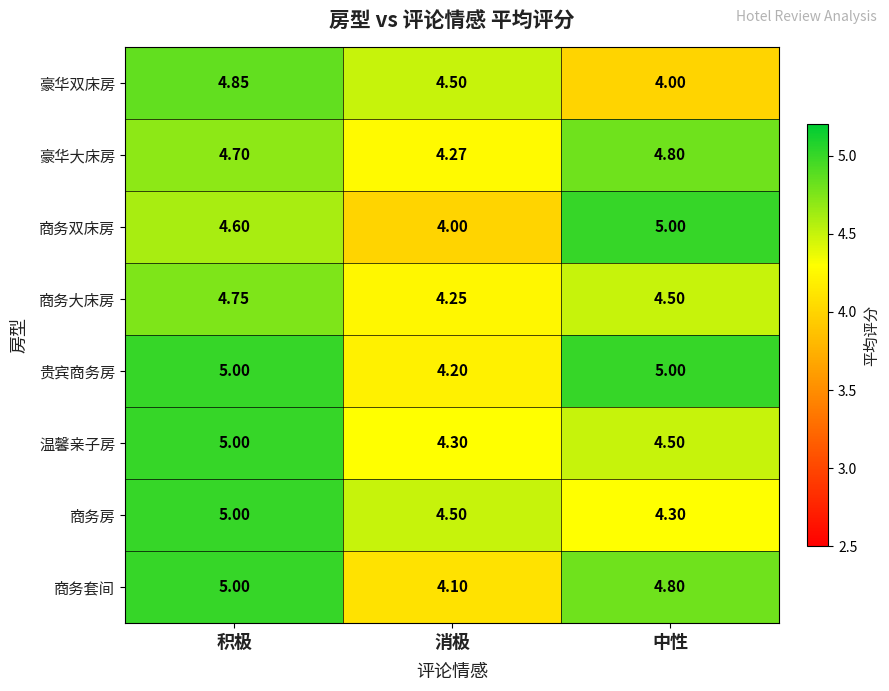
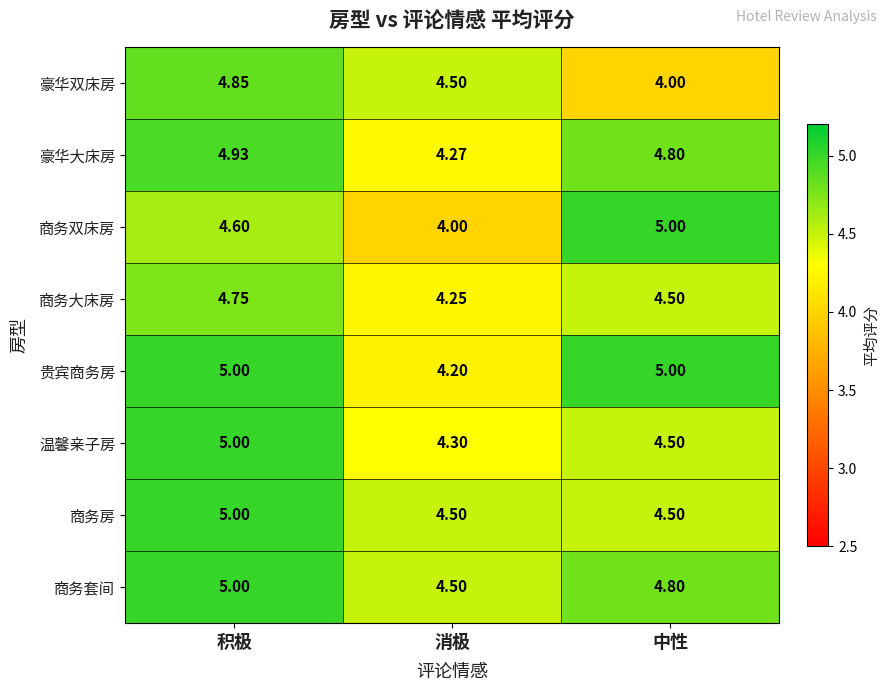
  {
    "豪华双床房": {
      "积极": 4.85,
      "消极": 4.50,
      "中性": 4.00
    },
    "豪华大床房": {
-     "积极": 4.70,
+     "积极": 4.93,
      "消极": 4.27,
      "中性": 4.80
    },
    "商务双床房": {
      "积极": 4.60,
      "消极": 4.00,
      "中性": 5.00
    },
    "商务大床房": {
      "积极": 4.75,
      "消极": 4.25,
      "中性": 4.50
    },
    "贵宾商务房": {
      "积极": 5.00,
      "消极": 4.20,
      "中性": 5.00
    },
    "温馨亲子房": {
      "积极": 5.00,
      "消极": 4.30,
      "中性": 4.50
    },
    "商务房": {
      "积极": 5.00,
      "消极": 4.50,
-     "中性": 4.30
+     "中性": 4.50
    },
    "商务套间": {
      "积极": 5.00,
-     "消极": 4.10,
+     "消极": 4.50,
      "中性": 4.80
    }
  }
